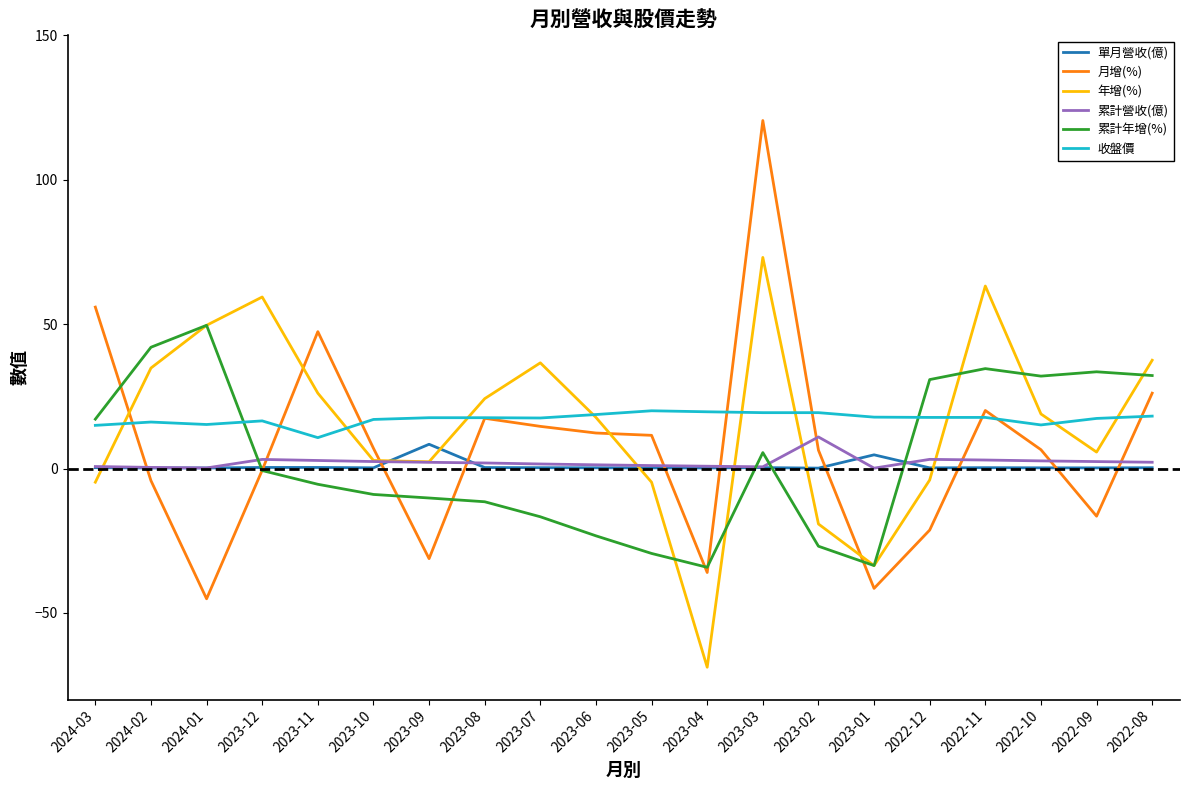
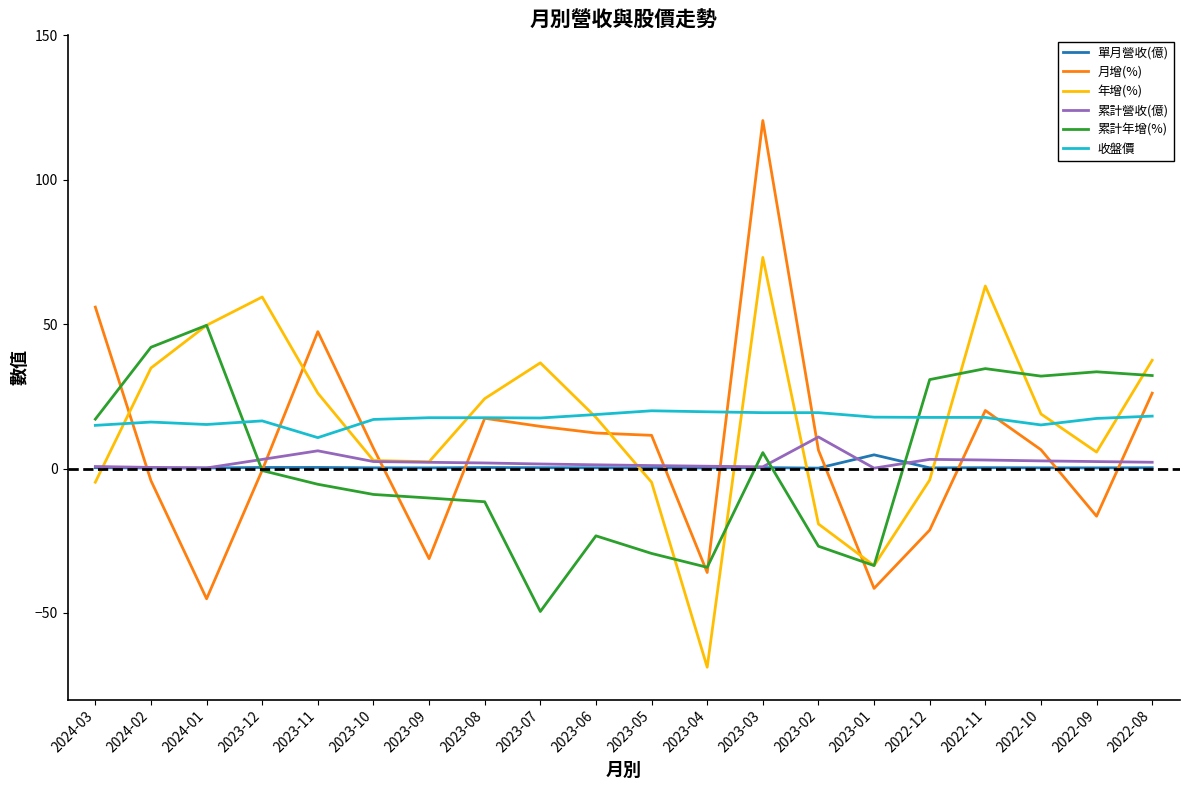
  {
    "單月營收(億)": {
      "2023-12": 0,
      "2023-11": 0,
      "2023-10": 0,
-     "2023-09": 8,
+     "2023-09": 0,
      "2023-08": 0,
      "2023-07": 0,
      "2023-06": 0,
      "2023-02": 0,
      "2023-01": 5,
      "2022-12": 0,
      "2022-11": 0,
      "2022-10": 0,
      "2022-09": 0,
      "2022-08": 0
    },
    "月增(%)": {
      "2024-03": 56,
      "2024-02": -4,
      "2024-01": -45,
      "2023-11": 47,
      "2023-10": 7,
      "2023-09": -31,
      "2023-07": 15,
      "2023-06": 12,
      "2023-05": 12,
      "2023-04": -36,
      "2023-03": 121,
      "2023-02": 6,
      "2023-01": -42,
      "2022-12": -21,
      "2022-11": 20,
      "2022-10": 7,
      "2022-09": -17,
      "2022-08": 26
    },
    "年增(%)": {
      "2024-03": -5,
      "2024-02": 35,
      "2023-12": 59,
      "2023-11": 26,
      "2023-08": 24,
      "2023-07": 37,
      "2023-06": 18,
      "2023-05": -5,
      "2023-04": -69,
      "2023-03": 73,
      "2023-02": -19,
      "2022-12": -4,
      "2022-11": 63,
      "2022-10": 19,
      "2022-09": 6,
      "2022-08": 38
    },
    "累計營收(億)": {
      "2023-12": 3,
-     "2023-11": 3,
+     "2023-11": 6,
      "2023-08": 2,
      "2023-07": 2,
      "2023-06": 1,
      "2023-02": 11,
      "2023-01": 0,
      "2022-12": 3,
      "2022-11": 3,
      "2022-10": 3,
      "2022-09": 2,
      "2022-08": 2
    },
    "累計年增(%)": {
      "2024-03": 17,
      "2024-02": 42,
      "2023-11": -5,
      "2023-10": -9,
      "2023-09": -10,
      "2023-08": -12,
-     "2023-07": -17,
+     "2023-07": -50,
      "2023-06": -23,
      "2023-05": -29,
      "2023-04": -34,
      "2023-03": 6,
      "2023-02": -27,
      "2022-12": 31,
      "2022-11": 35,
      "2022-10": 32,
      "2022-09": 34,
      "2022-08": 32
    },
    "收盤價": {
      "2024-03": 15,
      "2024-02": 16,
      "2024-01": 15,
      "2023-12": 17,
      "2023-11": 11,
      "2023-10": 17,
      "2023-09": 18,
      "2023-07": 18,
      "2023-06": 19,
      "2023-05": 20,
      "2023-04": 20,
      "2023-03": 19,
      "2023-02": 19,
      "2023-01": 18,
      "2022-12": 18,
      "2022-11": 18,
      "2022-10": 15,
      "2022-09": 17,
      "2022-08": 18
    }
  }
